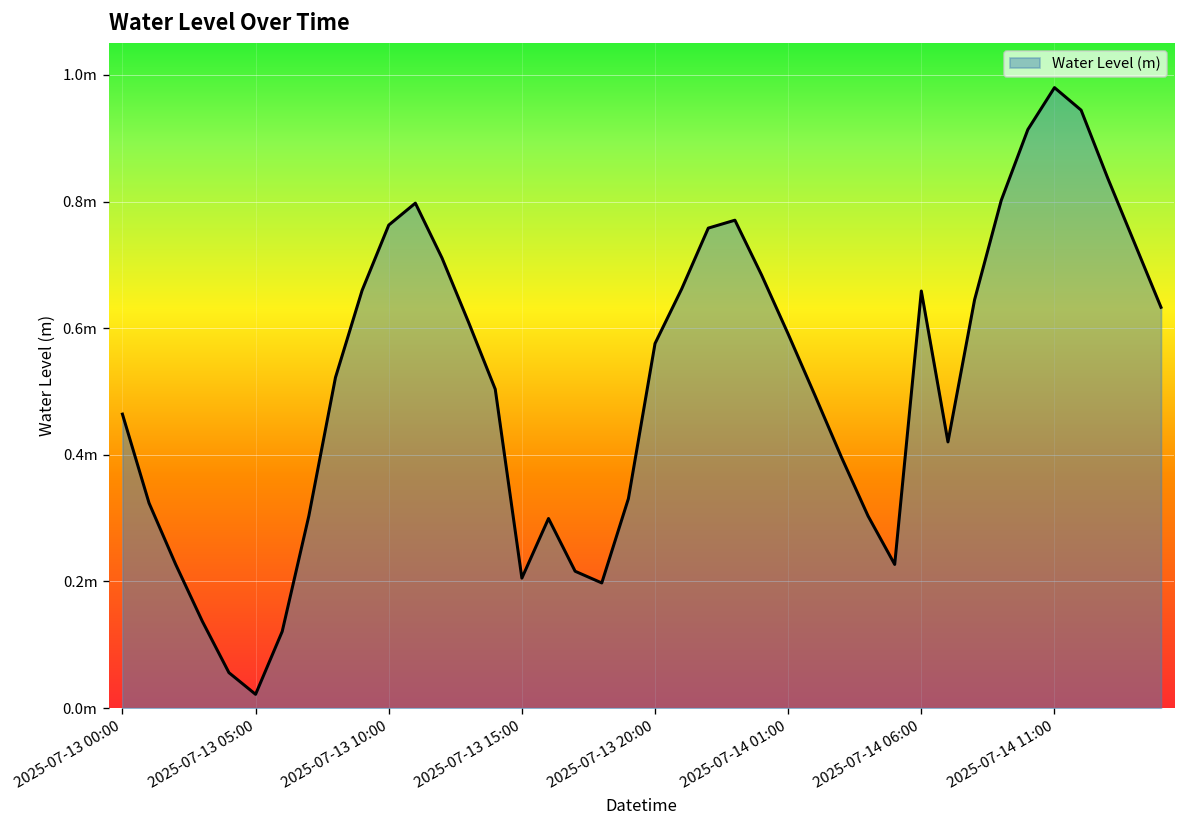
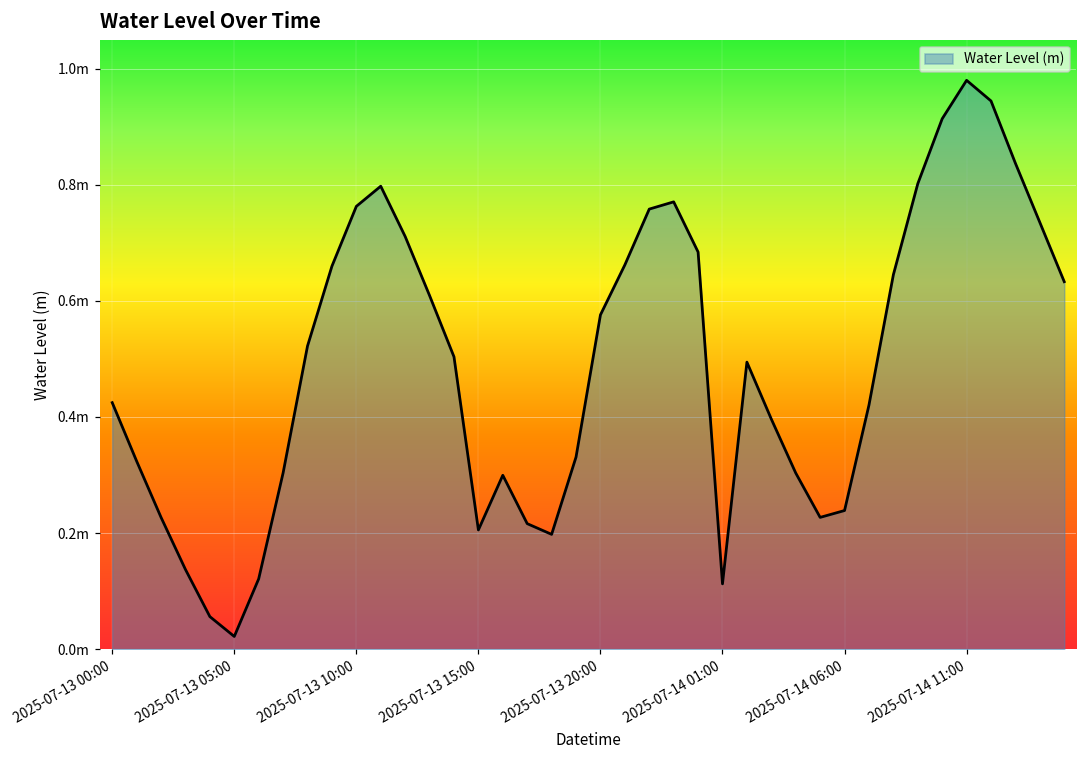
  {
-   "2025-07-13 00:00": "0.46m",
+   "2025-07-13 00:00": "0.42m",
    "2025-07-13 05:00": "0.02m",
    "2025-07-13 10:00": "0.76m",
    "2025-07-13 15:00": "0.21m",
    "2025-07-13 20:00": "0.58m",
-   "2025-07-14 01:00": "0.59m",
-   "2025-07-14 06:00": "0.66m",
+   "2025-07-14 01:00": "0.11m",
+   "2025-07-14 06:00": "0.24m",
    "2025-07-14 11:00": "0.98m"
  }
